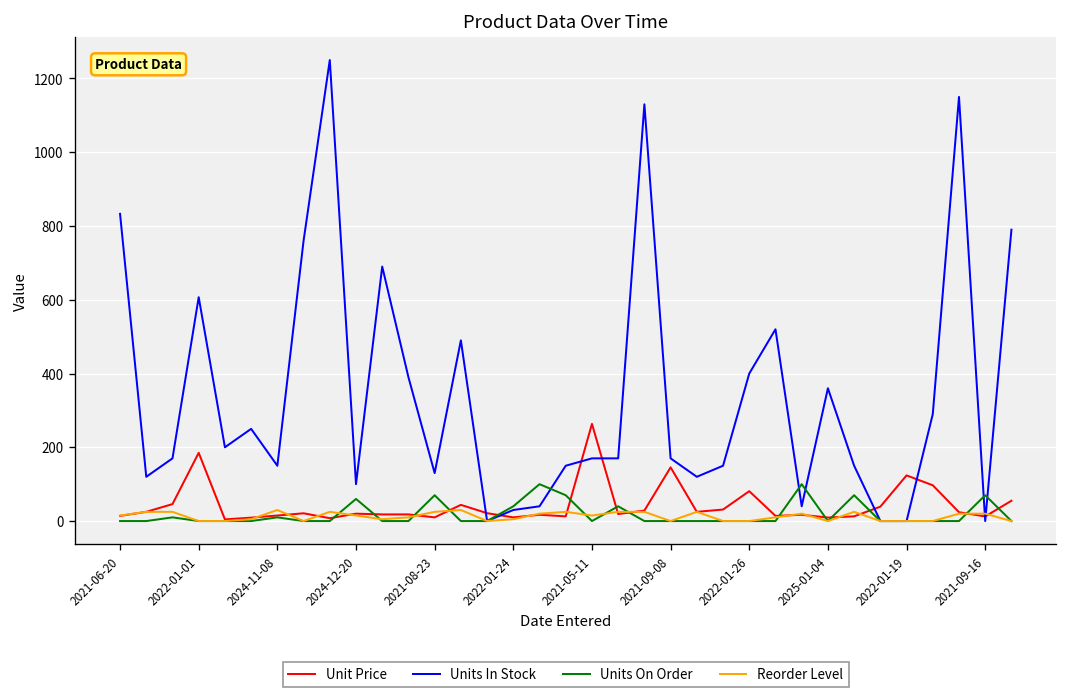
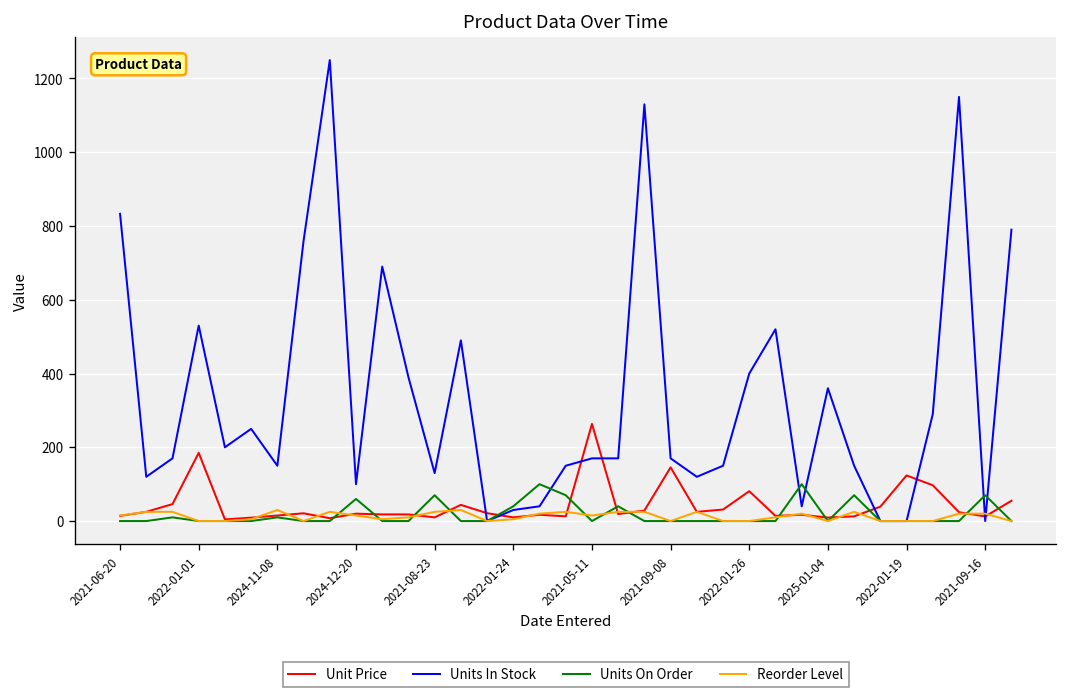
  {
    "Unit Price": {
      "2022-01-01": 190,
      "2021-08-23": 10,
      "2021-05-11": 260,
      "2021-09-08": 150,
      "2022-01-26": 80,
      "2025-01-04": 10,
      "2022-01-19": 120
    },
    "Units In Stock": {
      "2021-06-20": 830,
-     "2022-01-01": 610,
+     "2022-01-01": 530,
      "2024-11-08": 150,
      "2024-12-20": 100,
      "2021-08-23": 130,
      "2022-01-24": 30,
      "2021-05-11": 170,
      "2021-09-08": 170,
      "2022-01-26": 400,
      "2025-01-04": 360,
      "2021-09-16": 0
    },
    "Units On Order": {
      "2021-06-20": 0,
      "2024-12-20": 60,
      "2021-08-23": 70,
      "2022-01-24": 40,
      "2021-05-11": 0,
      "2021-09-16": 70
    },
    "Reorder Level": {
      "2024-11-08": 30,
      "2021-08-23": 30,
      "2021-05-11": 20
    }
  }
